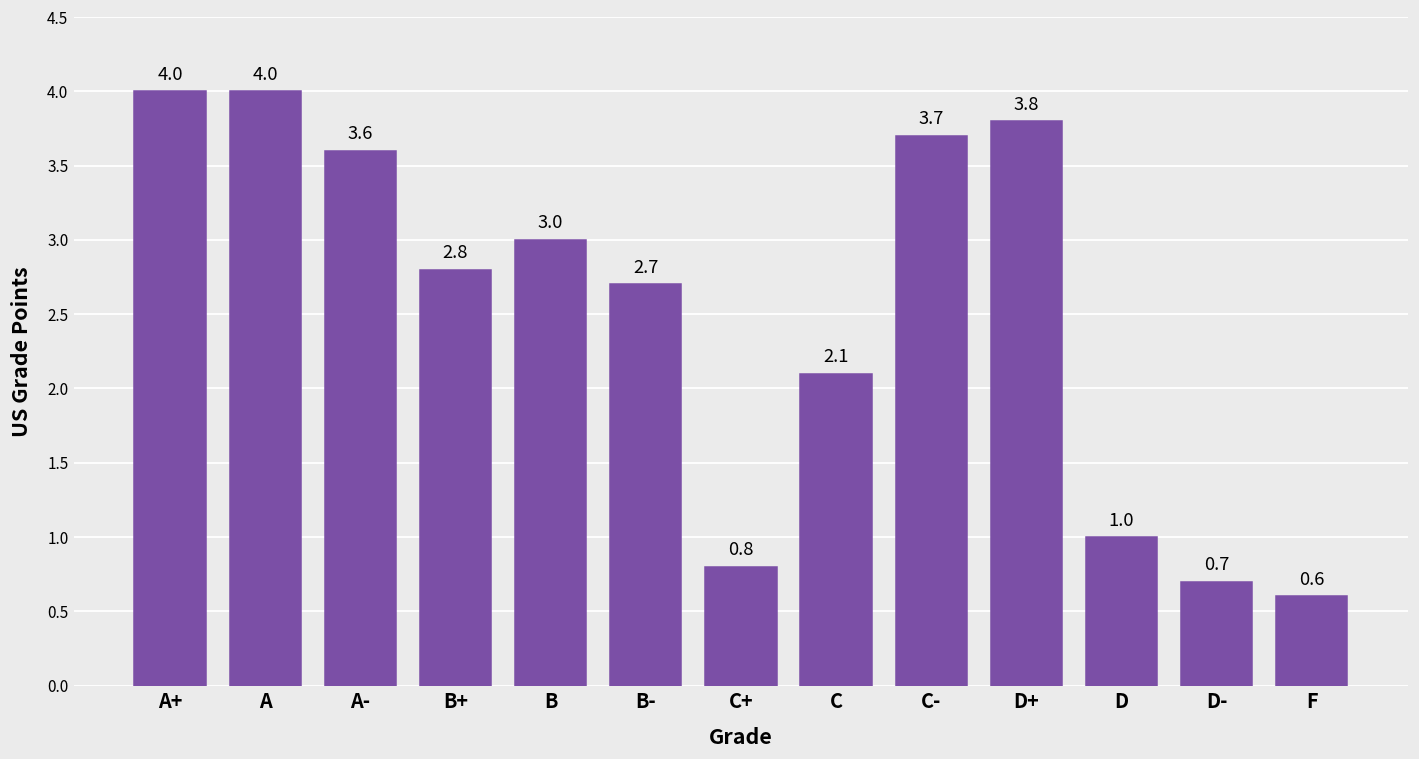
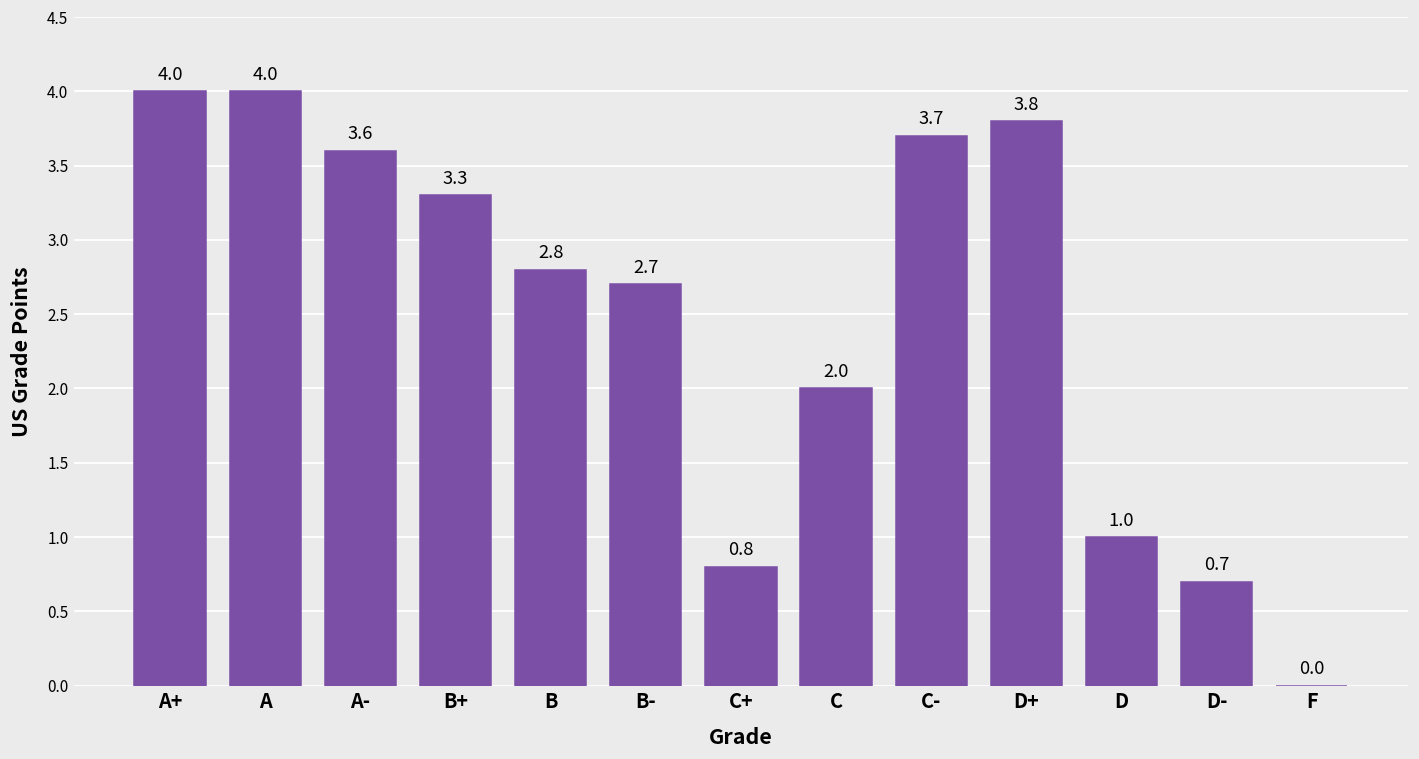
  {
    "A+": 4.0,
    "A": 4.0,
    "A-": 3.6,
-   "B+": 2.8,
-   "B": 3.0,
+   "B+": 3.3,
+   "B": 2.8,
    "B-": 2.7,
    "C+": 0.8,
-   "C": 2.1,
+   "C": 2.0,
    "C-": 3.7,
    "D+": 3.8,
    "D": 1.0,
    "D-": 0.7,
-   "F": 0.6
+   "F": 0.0
  }
